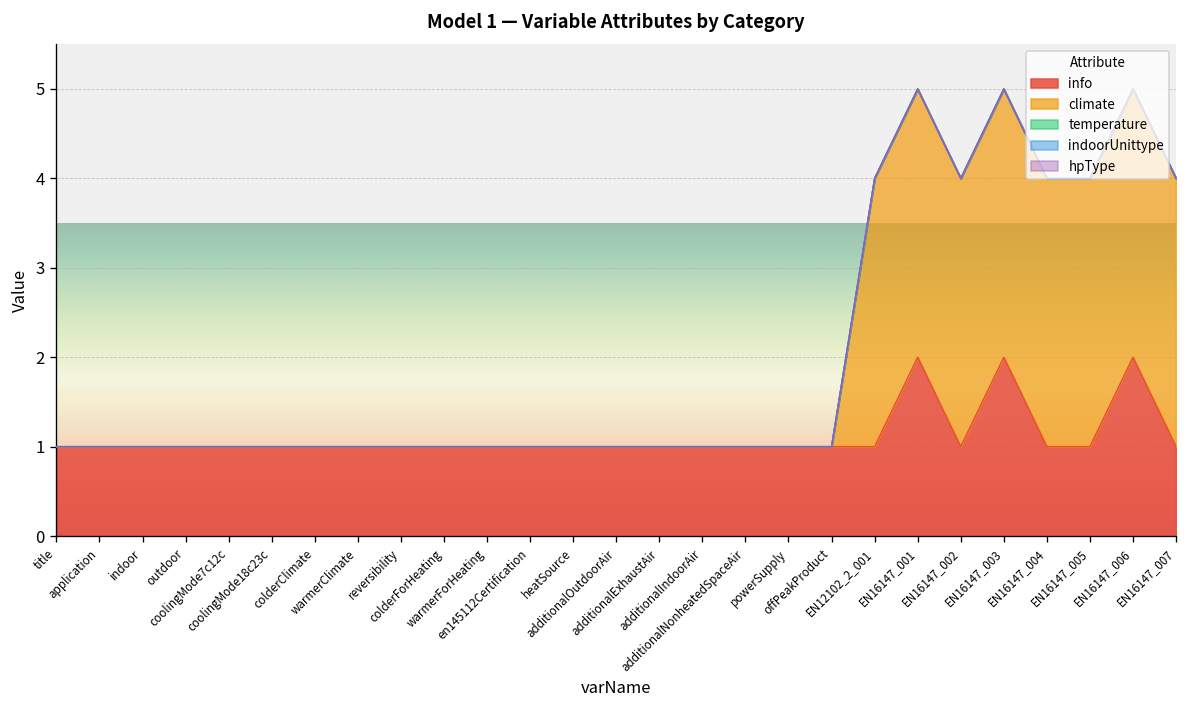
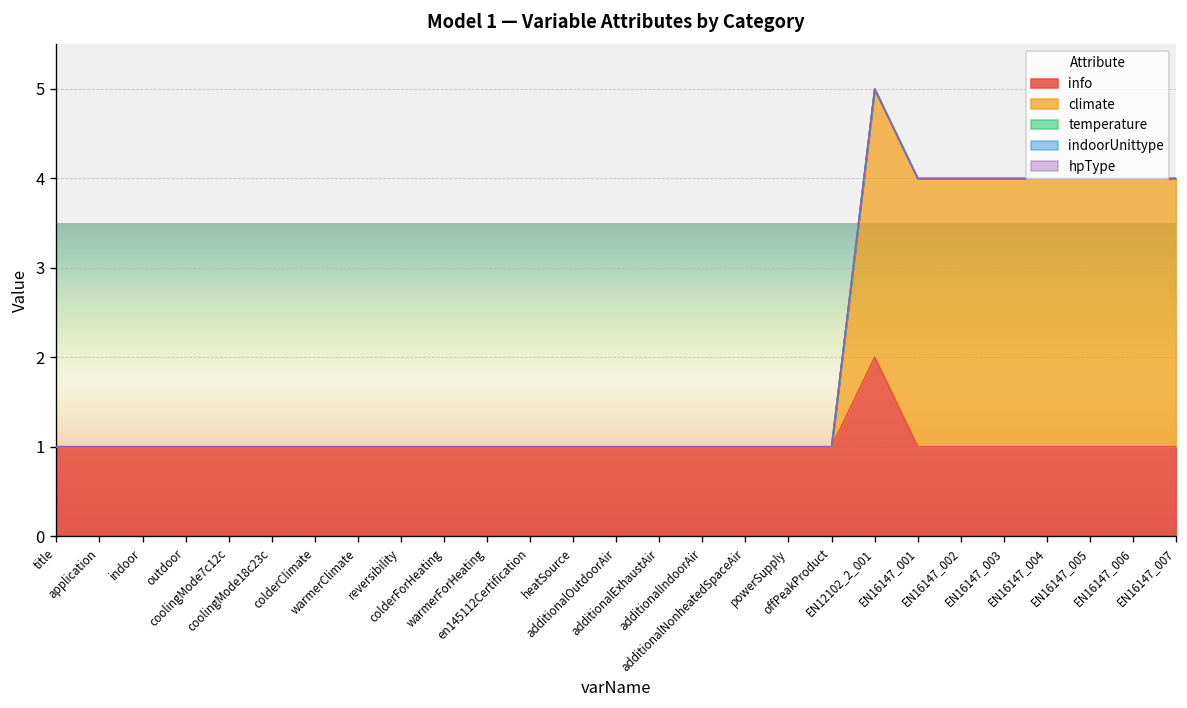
  {
    "info": {
-     "EN12102_2_001": 1,
-     "EN16147_001": 2,
+     "EN12102_2_001": 2,
+     "EN16147_001": 1,
      "EN16147_002": 1,
-     "EN16147_003": 2,
+     "EN16147_003": 1,
      "EN16147_004": 1,
      "EN16147_005": 1,
-     "EN16147_006": 2,
+     "EN16147_006": 1,
      "EN16147_007": 1
    }
  }
